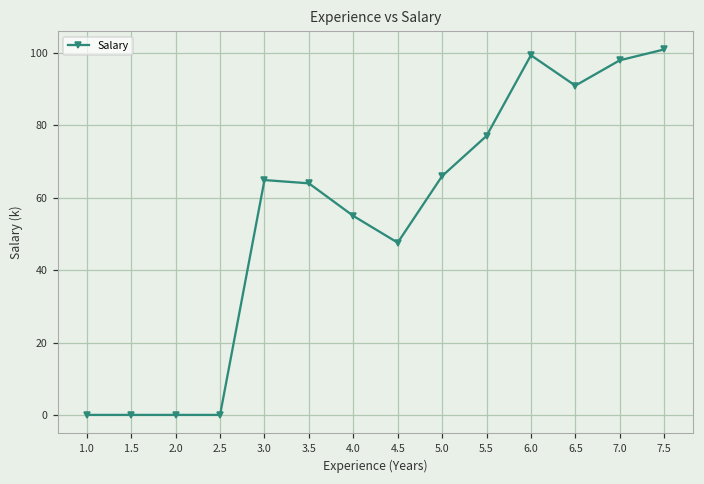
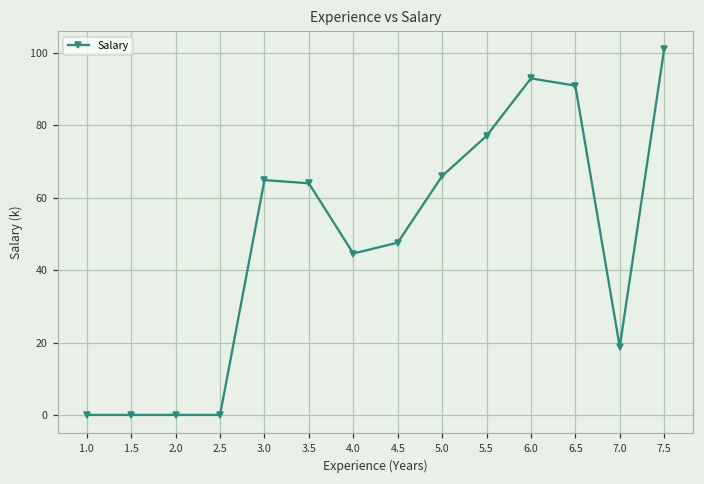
  {
    "1.0": 0,
    "1.5": 0,
    "2.0": 0,
    "2.5": 0,
    "3.0": 65,
    "3.5": 64,
-   "4.0": 55,
+   "4.0": 45,
    "4.5": 48,
    "5.0": 66,
    "5.5": 77,
-   "6.0": 99,
+   "6.0": 93,
    "6.5": 91,
-   "7.0": 98,
+   "7.0": 19,
    "7.5": 101
  }
